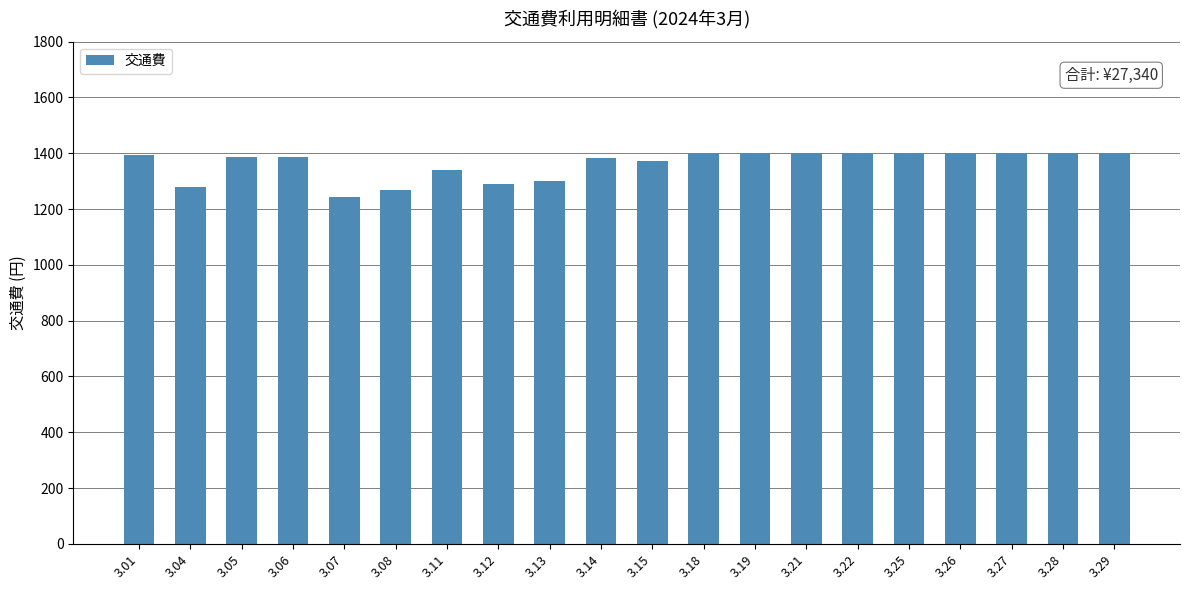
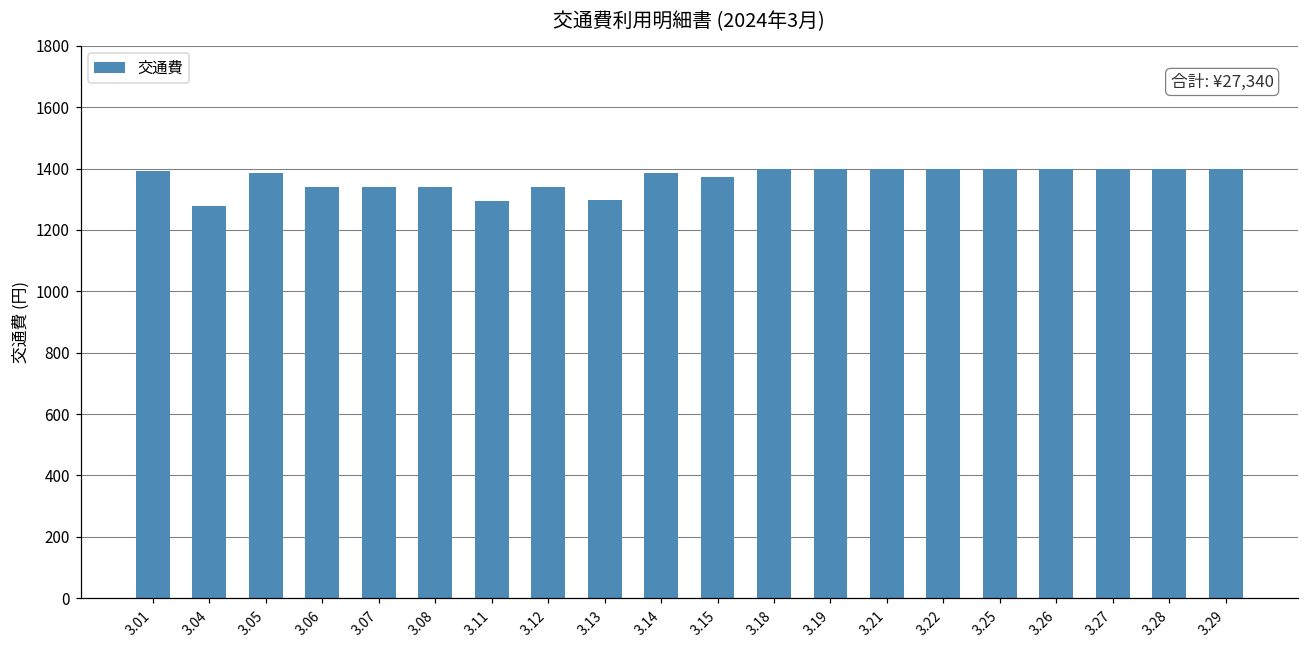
  {
    "3.01": 1390,
    "3.04": 1280,
    "3.05": 1390,
-   "3.06": 1390,
-   "3.07": 1240,
-   "3.08": 1270,
-   "3.11": 1340,
-   "3.12": 1290,
+   "3.06": 1340,
+   "3.07": 1340,
+   "3.08": 1340,
+   "3.11": 1300,
+   "3.12": 1340,
    "3.13": 1300,
    "3.14": 1380,
    "3.15": 1370,
    "3.18": 1400,
    "3.19": 1400,
    "3.21": 1400,
    "3.22": 1400,
    "3.25": 1400,
    "3.26": 1400,
    "3.27": 1400,
    "3.28": 1400,
    "3.29": 1400
  }
